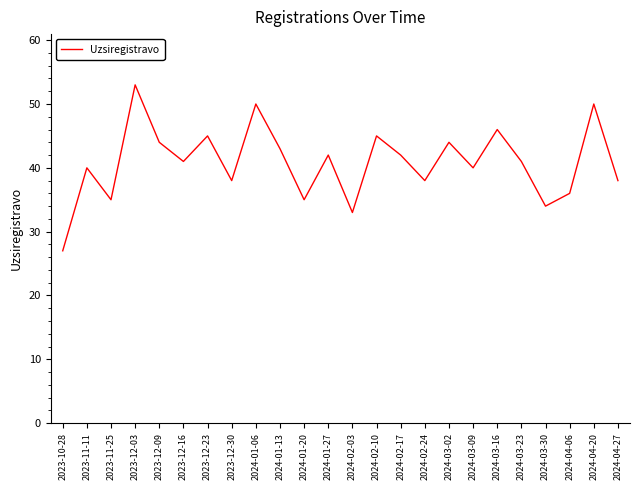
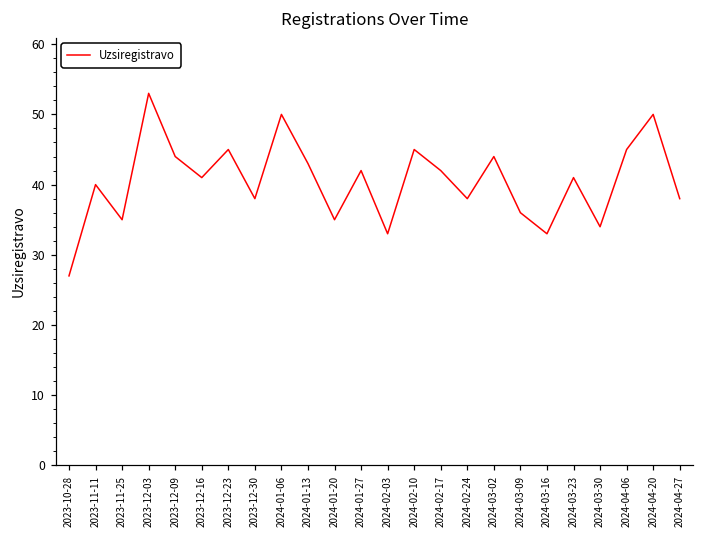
  {
    "2023-10-28": 27,
    "2023-11-11": 40,
    "2023-11-25": 35,
    "2023-12-03": 53,
    "2023-12-09": 44,
    "2023-12-16": 41,
    "2023-12-23": 45,
    "2023-12-30": 38,
    "2024-01-06": 50,
    "2024-01-13": 43,
    "2024-01-20": 35,
    "2024-01-27": 42,
    "2024-02-03": 33,
    "2024-02-10": 45,
    "2024-02-17": 42,
    "2024-02-24": 38,
    "2024-03-02": 44,
-   "2024-03-09": 40,
-   "2024-03-16": 46,
+   "2024-03-09": 36,
+   "2024-03-16": 33,
    "2024-03-23": 41,
    "2024-03-30": 34,
-   "2024-04-06": 36,
+   "2024-04-06": 45,
    "2024-04-20": 50,
    "2024-04-27": 38
  }
